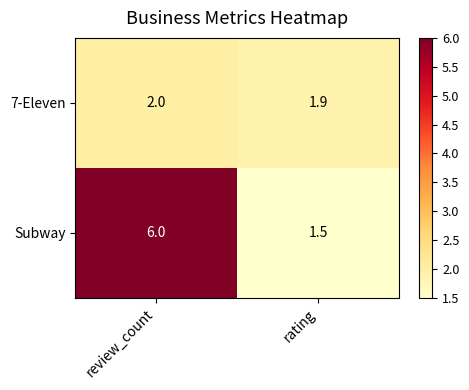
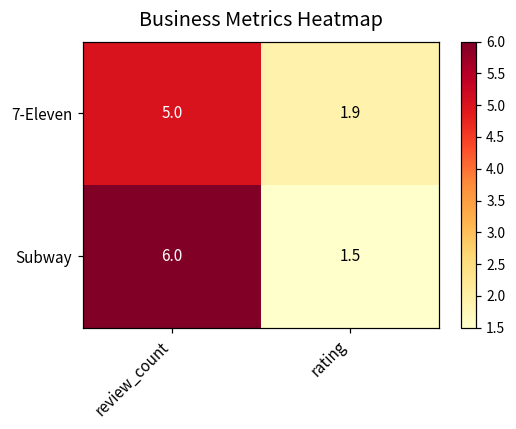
  {
    "7-Eleven": {
-     "review_count": 2.0,
+     "review_count": 5.0,
      "rating": 1.9
    },
    "Subway": {
      "review_count": 6.0,
      "rating": 1.5
    }
  }
